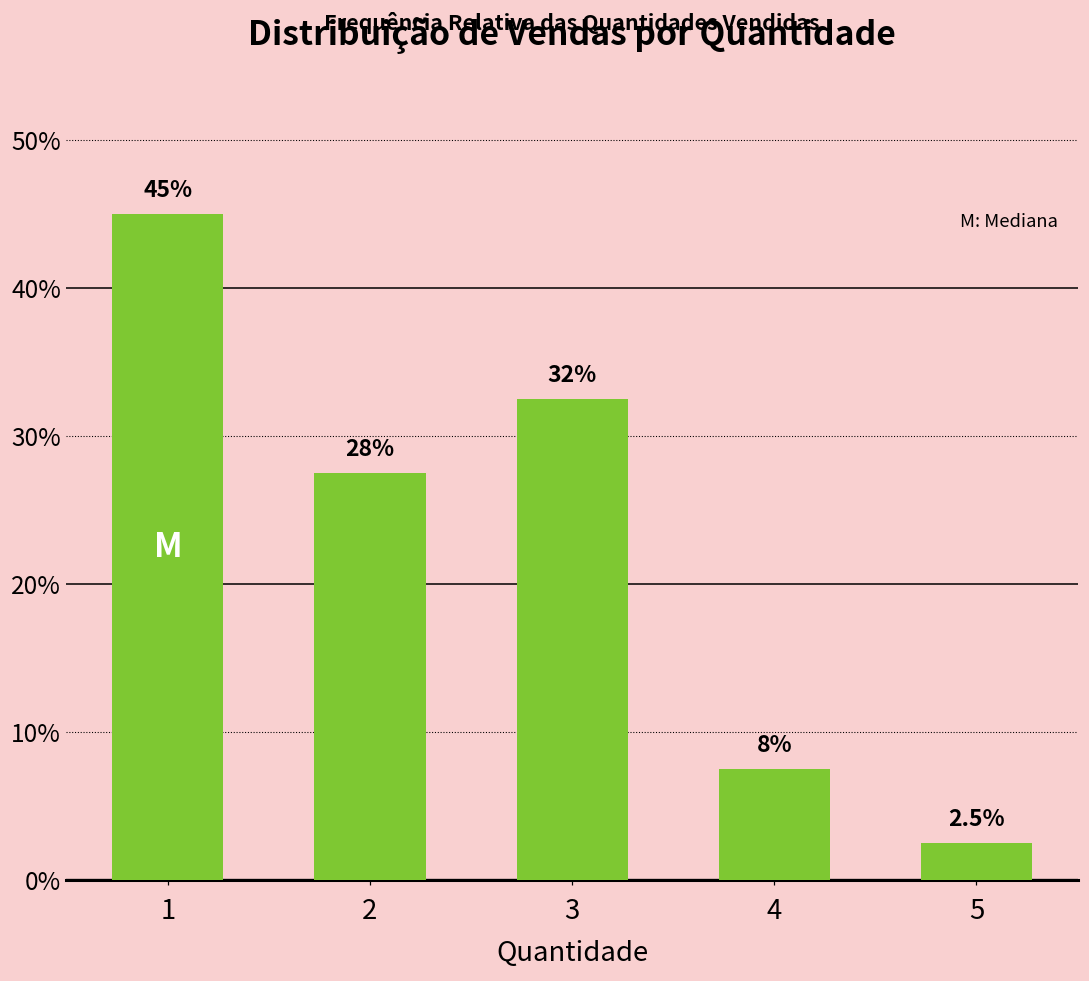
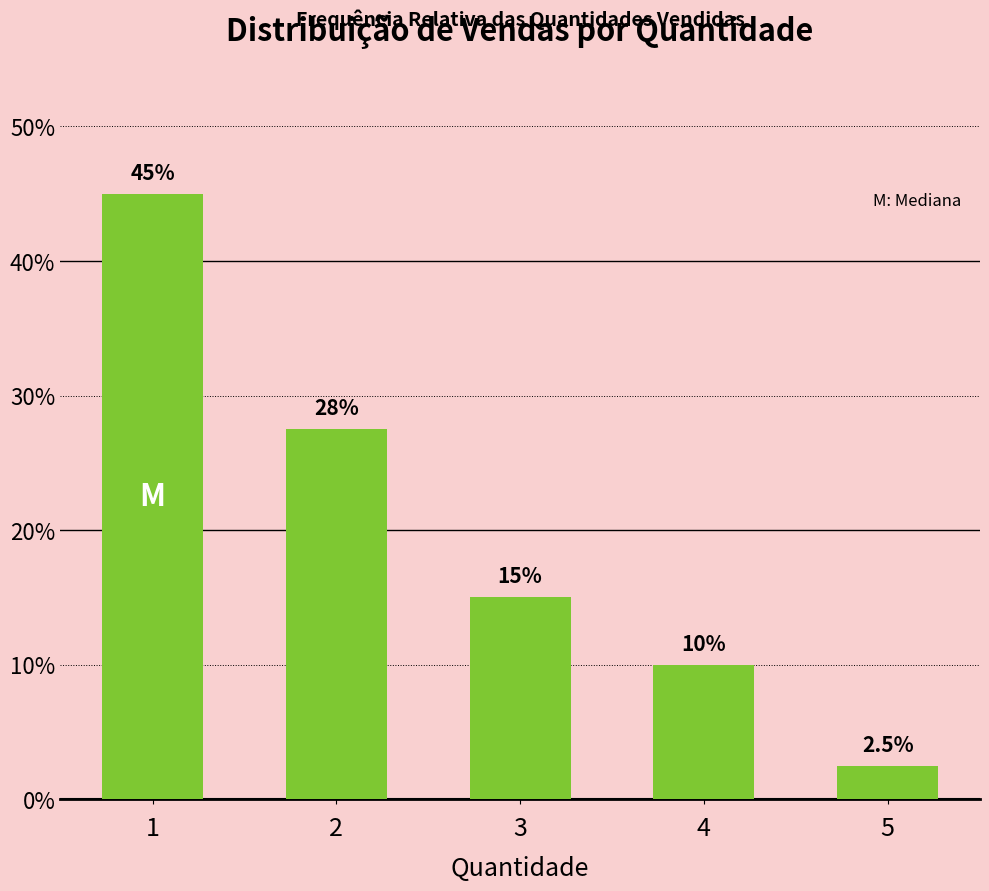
  {
    "1": "45%",
    "2": "28%",
-   "3": "32%",
-   "4": "8%",
+   "3": "15%",
+   "4": "10%",
    "5": "2.5%"
  }
